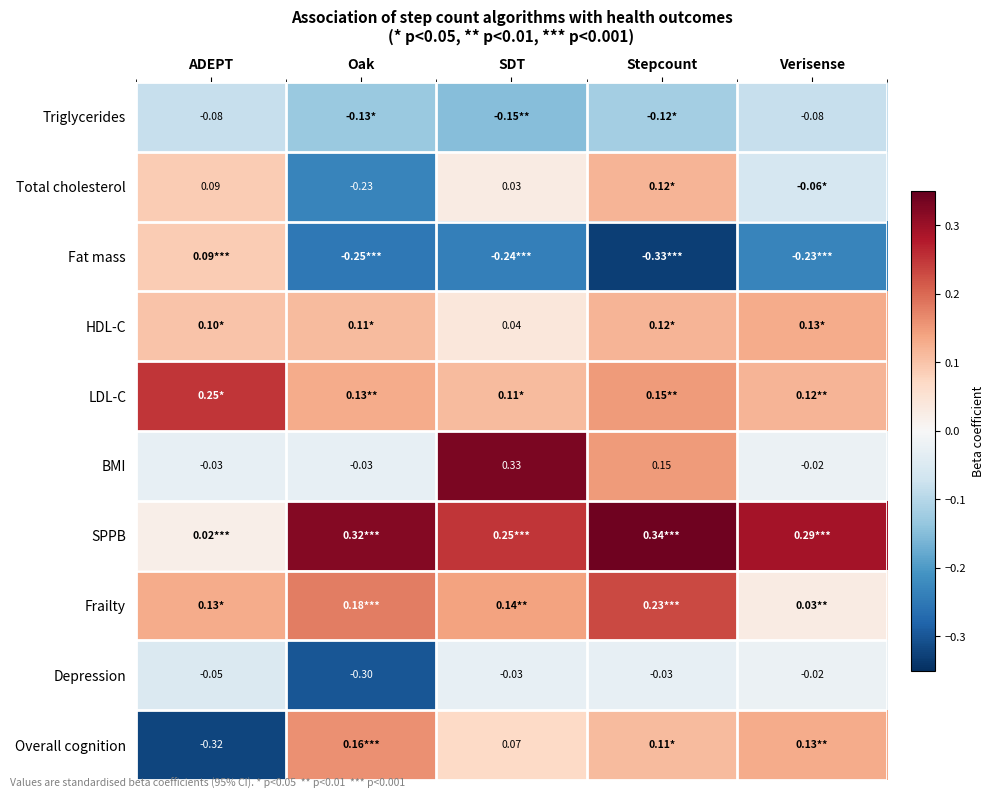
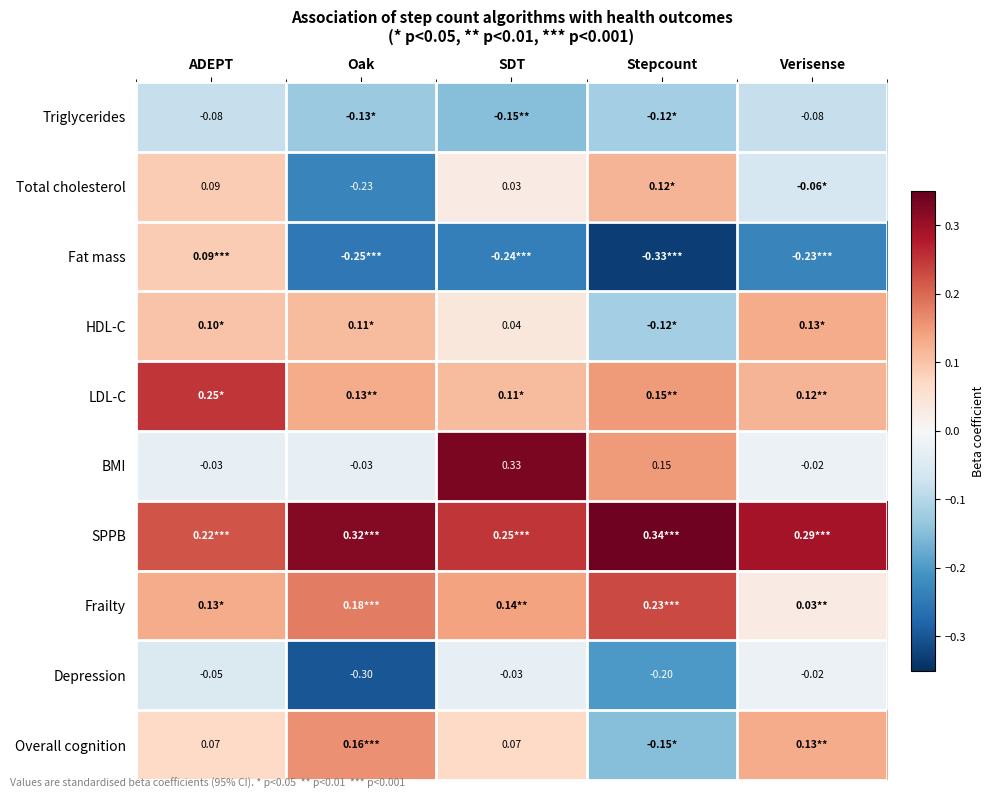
  {
    "Triglycerides": {
      "ADEPT": "-0.08",
      "Oak": "-0.13*",
      "SDT": "-0.15**",
      "Stepcount": "-0.12*",
      "Verisense": "-0.08"
    },
    "Total cholesterol": {
      "ADEPT": "0.09",
      "Oak": "-0.23",
      "SDT": "0.03",
      "Stepcount": "0.12*",
      "Verisense": "-0.06*"
    },
    "Fat mass": {
      "ADEPT": "0.09***",
      "Oak": "-0.25***",
      "SDT": "-0.24***",
      "Stepcount": "-0.33***",
      "Verisense": "-0.23***"
    },
    "HDL-C": {
      "ADEPT": "0.10*",
      "Oak": "0.11*",
      "SDT": "0.04",
-     "Stepcount": "0.12*",
+     "Stepcount": "-0.12*",
      "Verisense": "0.13*"
    },
    "LDL-C": {
      "ADEPT": "0.25*",
      "Oak": "0.13**",
      "SDT": "0.11*",
      "Stepcount": "0.15**",
      "Verisense": "0.12**"
    },
    "BMI": {
      "ADEPT": "-0.03",
      "Oak": "-0.03",
      "SDT": "0.33",
      "Stepcount": "0.15",
      "Verisense": "-0.02"
    },
    "SPPB": {
-     "ADEPT": "0.02***",
+     "ADEPT": "0.22***",
      "Oak": "0.32***",
      "SDT": "0.25***",
      "Stepcount": "0.34***",
      "Verisense": "0.29***"
    },
    "Frailty": {
      "ADEPT": "0.13*",
      "Oak": "0.18***",
      "SDT": "0.14**",
      "Stepcount": "0.23***",
      "Verisense": "0.03**"
    },
    "Depression": {
      "ADEPT": "-0.05",
      "Oak": "-0.30",
      "SDT": "-0.03",
-     "Stepcount": "-0.03",
+     "Stepcount": "-0.20",
      "Verisense": "-0.02"
    },
    "Overall cognition": {
-     "ADEPT": "-0.32",
+     "ADEPT": "0.07",
      "Oak": "0.16***",
      "SDT": "0.07",
-     "Stepcount": "0.11*",
+     "Stepcount": "-0.15*",
      "Verisense": "0.13**"
    }
  }
